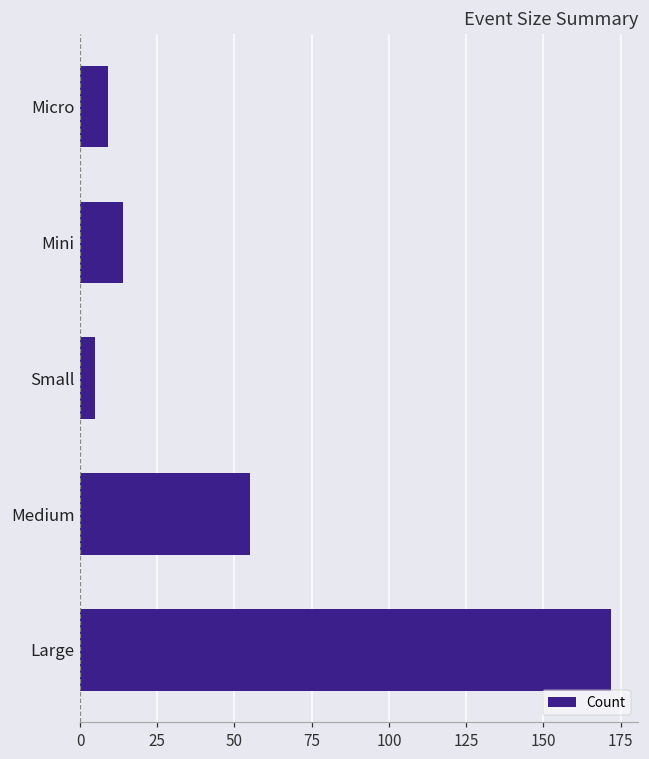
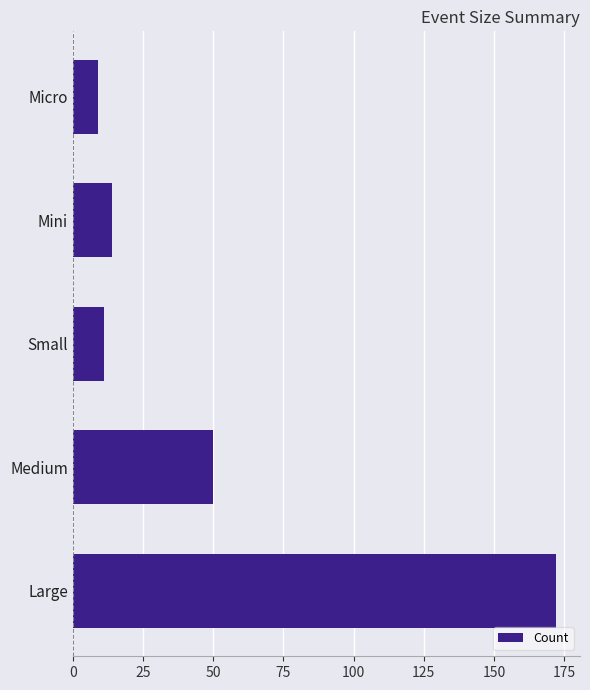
  {
    "Micro": 9,
    "Mini": 14,
-   "Small": 5,
-   "Medium": 55,
+   "Small": 11,
+   "Medium": 50,
    "Large": 172
  }
